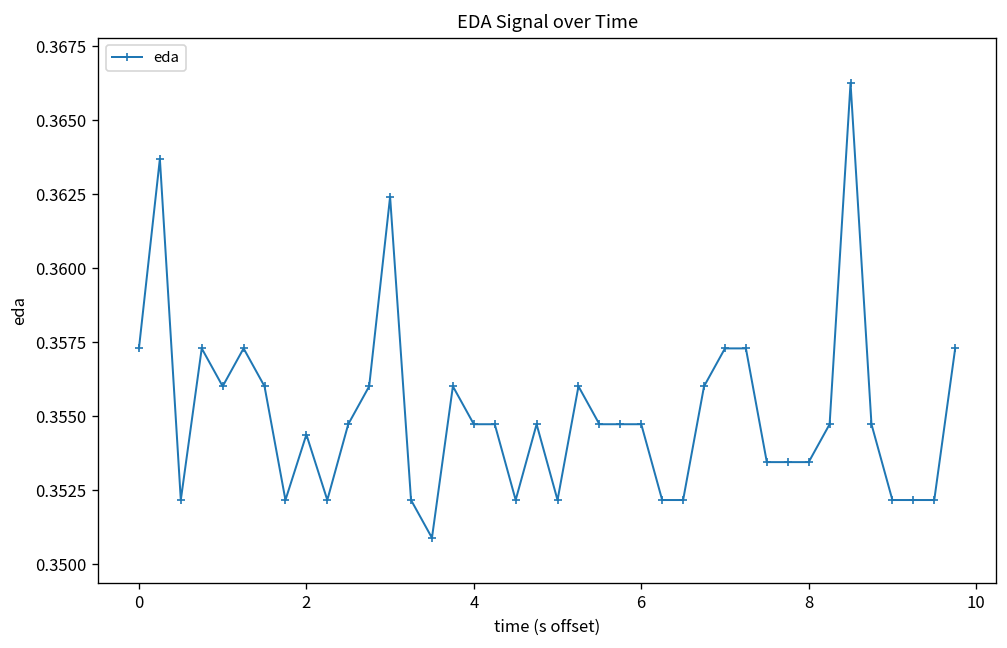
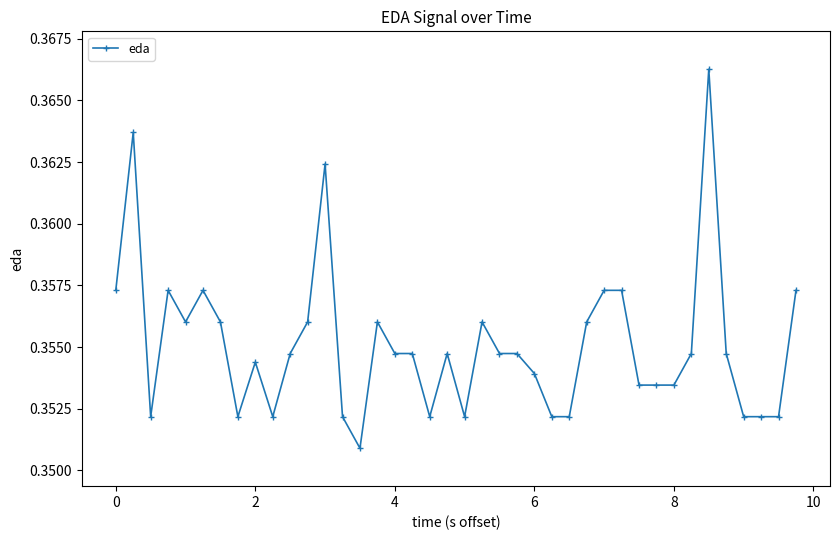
  {
    "0": 0.3573,
    "2": 0.3544,
    "4": 0.3547,
-   "6": 0.3547,
+   "6": 0.3539,
    "8": 0.3535
  }
